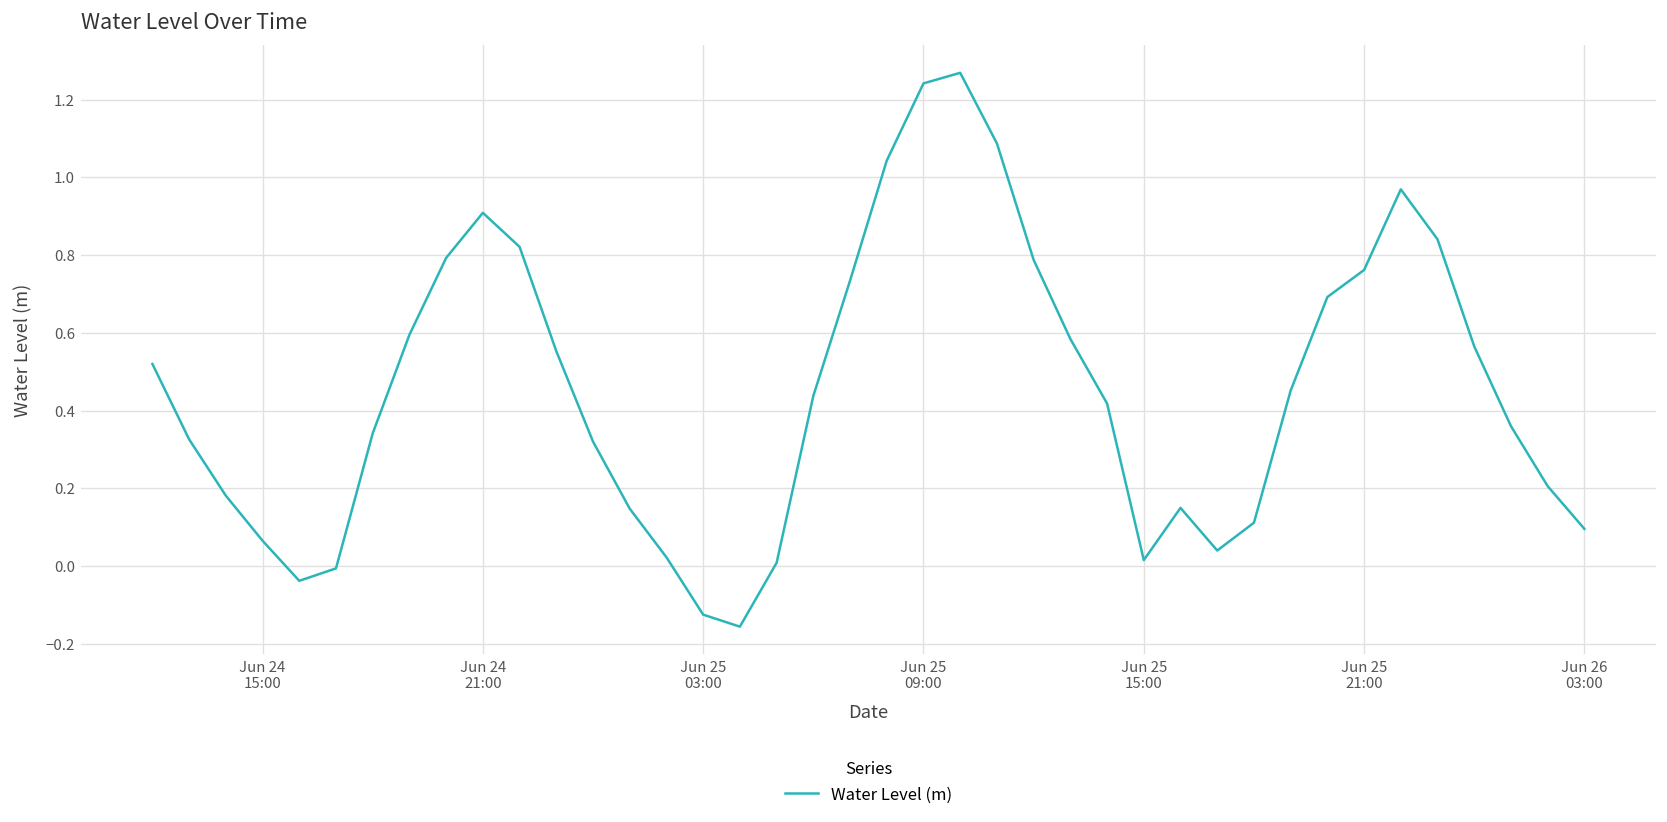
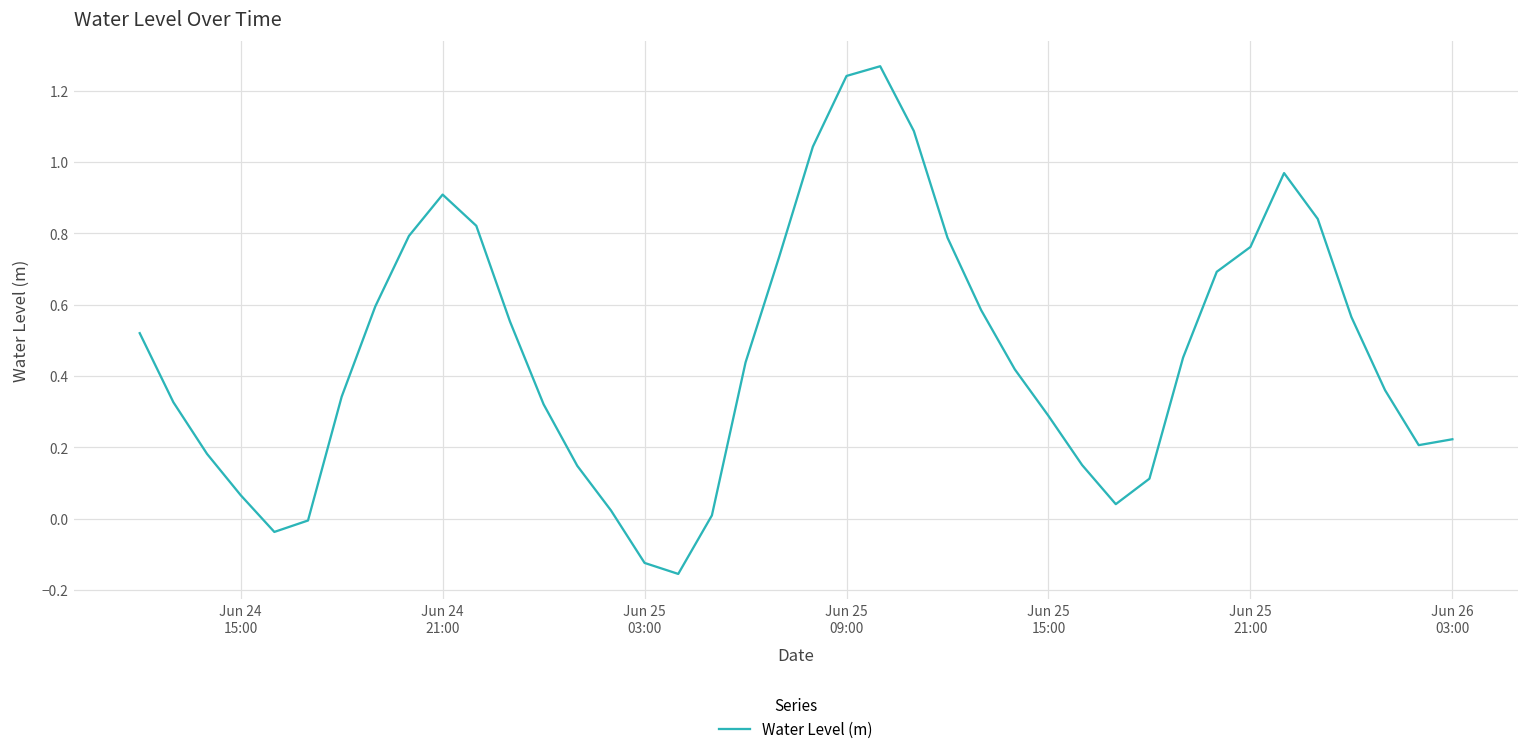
  {
    "Jun 24 15:00": 0.07,
    "Jun 24 21:00": 0.91,
    "Jun 25 03:00": -0.12,
    "Jun 25 09:00": 1.24,
-   "Jun 25 15:00": 0.02,
+   "Jun 25 15:00": 0.29,
    "Jun 25 21:00": 0.76,
-   "Jun 26 03:00": 0.10
+   "Jun 26 03:00": 0.22
  }
